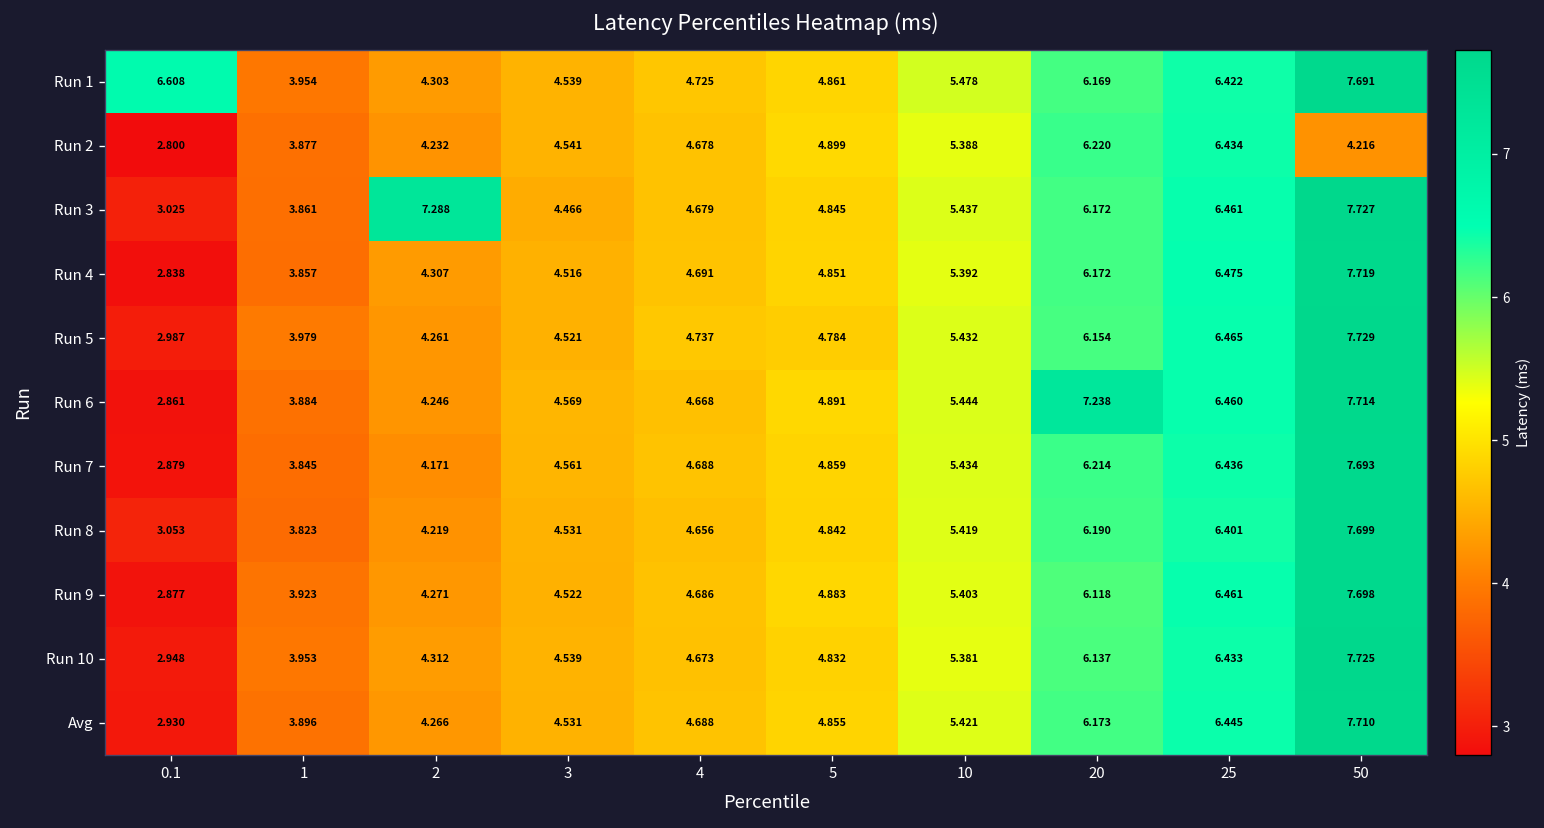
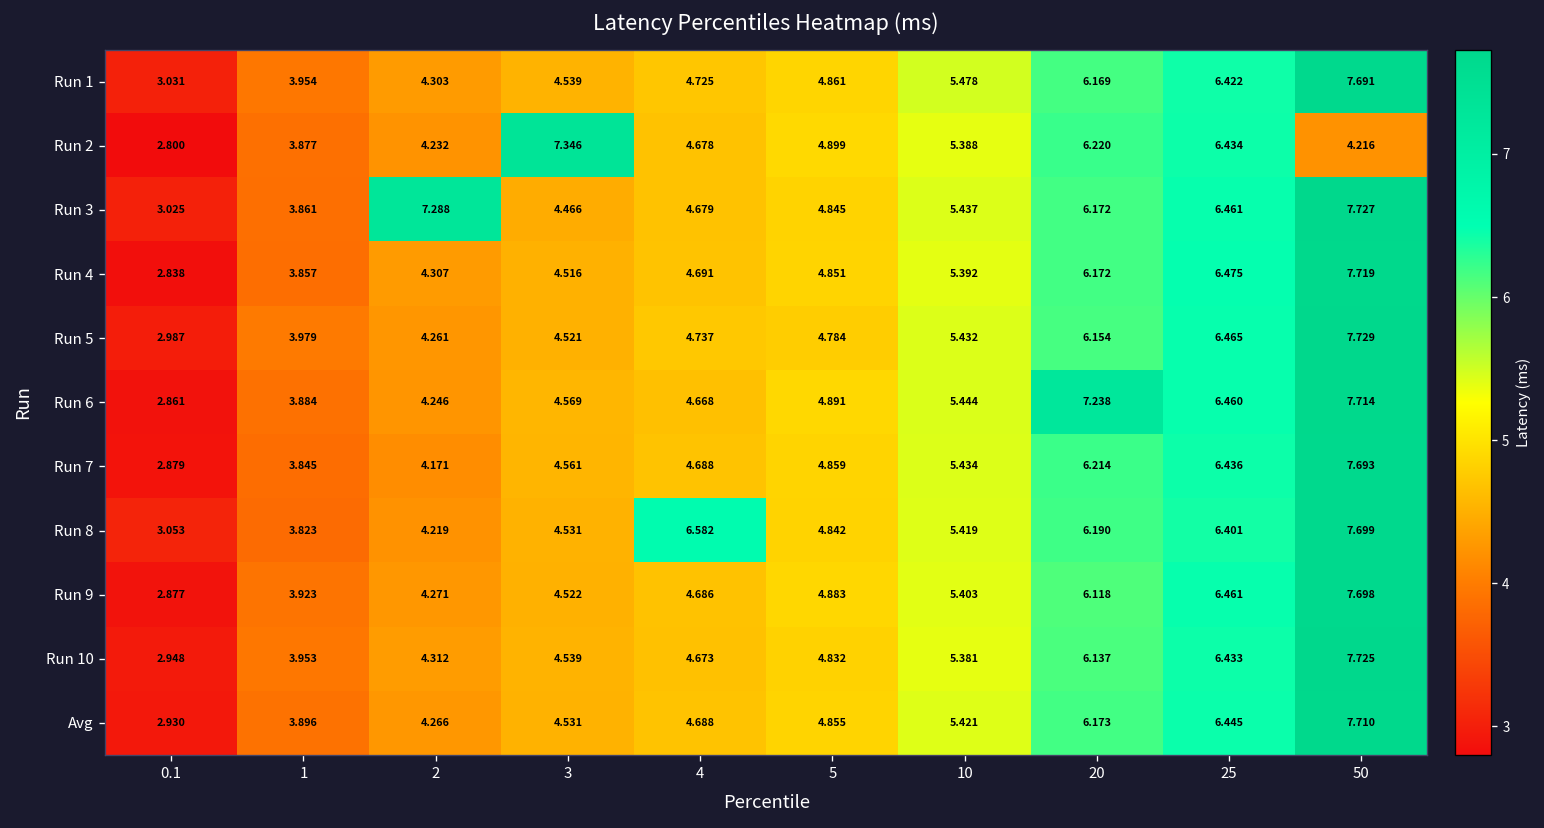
  {
    "Run 1": {
-     "0.1": 6.608,
+     "0.1": 3.031,
      "1": 3.954,
      "2": 4.303,
      "3": 4.539,
      "4": 4.725,
      "5": 4.861,
      "10": 5.478,
      "20": 6.169,
      "25": 6.422,
      "50": 7.691
    },
    "Run 2": {
      "0.1": 2.800,
      "1": 3.877,
      "2": 4.232,
-     "3": 4.541,
+     "3": 7.346,
      "4": 4.678,
      "5": 4.899,
      "10": 5.388,
      "20": 6.220,
      "25": 6.434,
      "50": 4.216
    },
    "Run 3": {
      "0.1": 3.025,
      "1": 3.861,
      "2": 7.288,
      "3": 4.466,
      "4": 4.679,
      "5": 4.845,
      "10": 5.437,
      "20": 6.172,
      "25": 6.461,
      "50": 7.727
    },
    "Run 4": {
      "0.1": 2.838,
      "1": 3.857,
      "2": 4.307,
      "3": 4.516,
      "4": 4.691,
      "5": 4.851,
      "10": 5.392,
      "20": 6.172,
      "25": 6.475,
      "50": 7.719
    },
    "Run 5": {
      "0.1": 2.987,
      "1": 3.979,
      "2": 4.261,
      "3": 4.521,
      "4": 4.737,
      "5": 4.784,
      "10": 5.432,
      "20": 6.154,
      "25": 6.465,
      "50": 7.729
    },
    "Run 6": {
      "0.1": 2.861,
      "1": 3.884,
      "2": 4.246,
      "3": 4.569,
      "4": 4.668,
      "5": 4.891,
      "10": 5.444,
      "20": 7.238,
      "25": 6.460,
      "50": 7.714
    },
    "Run 7": {
      "0.1": 2.879,
      "1": 3.845,
      "2": 4.171,
      "3": 4.561,
      "4": 4.688,
      "5": 4.859,
      "10": 5.434,
      "20": 6.214,
      "25": 6.436,
      "50": 7.693
    },
    "Run 8": {
      "0.1": 3.053,
      "1": 3.823,
      "2": 4.219,
      "3": 4.531,
-     "4": 4.656,
+     "4": 6.582,
      "5": 4.842,
      "10": 5.419,
      "20": 6.190,
      "25": 6.401,
      "50": 7.699
    },
    "Run 9": {
      "0.1": 2.877,
      "1": 3.923,
      "2": 4.271,
      "3": 4.522,
      "4": 4.686,
      "5": 4.883,
      "10": 5.403,
      "20": 6.118,
      "25": 6.461,
      "50": 7.698
    },
    "Run 10": {
      "0.1": 2.948,
      "1": 3.953,
      "2": 4.312,
      "3": 4.539,
      "4": 4.673,
      "5": 4.832,
      "10": 5.381,
      "20": 6.137,
      "25": 6.433,
      "50": 7.725
    },
    "Avg": {
      "0.1": 2.930,
      "1": 3.896,
      "2": 4.266,
      "3": 4.531,
      "4": 4.688,
      "5": 4.855,
      "10": 5.421,
      "20": 6.173,
      "25": 6.445,
      "50": 7.710
    }
  }
